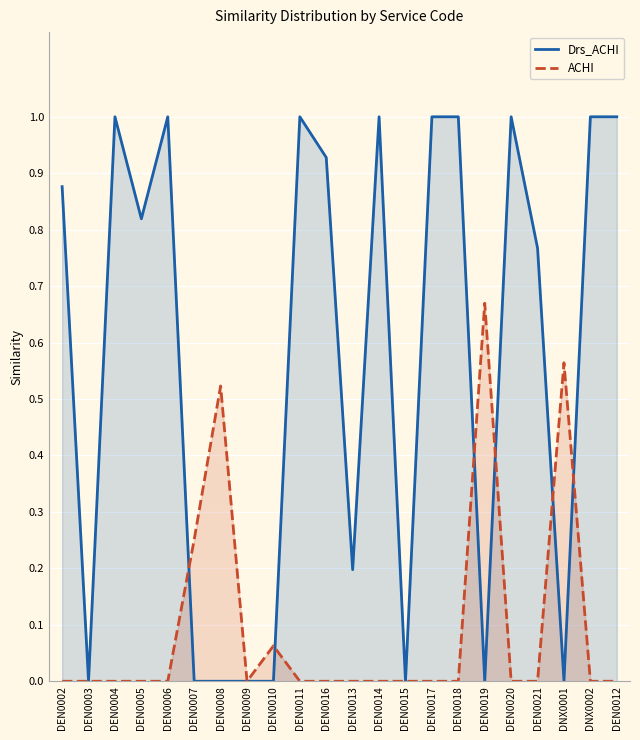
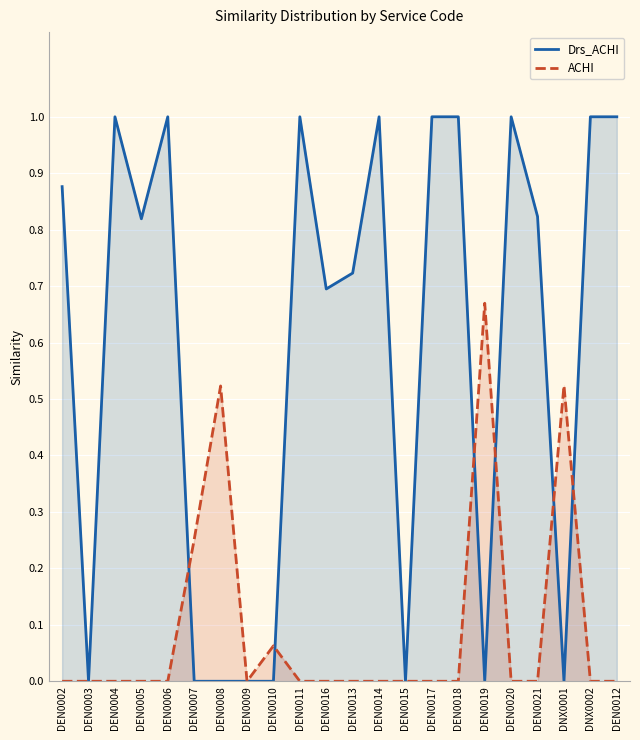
  {
    "Drs_ACHI": {
      "DEN0002": 0.88,
      "DEN0004": 1.00,
      "DEN0005": 0.82,
      "DEN0006": 1.00,
      "DEN0007": 0.00,
      "DEN0008": 0.00,
      "DEN0010": 0.00,
      "DEN0011": 1.00,
-     "DEN0016": 0.93,
-     "DEN0013": 0.20,
+     "DEN0016": 0.69,
+     "DEN0013": 0.72,
      "DEN0014": 1.00,
      "DEN0017": 1.00,
      "DEN0018": 1.00,
      "DEN0019": 0.00,
      "DEN0020": 1.00,
-     "DEN0021": 0.77,
+     "DEN0021": 0.82,
      "DNX0001": 0.00,
      "DNX0002": 1.00,
      "DEN0012": 1.00
    },
    "ACHI": {
      "DEN0002": 0.00,
      "DEN0004": 0.00,
      "DEN0005": 0.00,
      "DEN0006": 0.00,
      "DEN0007": 0.25,
      "DEN0008": 0.52,
      "DEN0010": 0.06,
      "DEN0011": 0.00,
      "DEN0016": 0.00,
      "DEN0013": 0.00,
      "DEN0014": 0.00,
      "DEN0017": 0.00,
      "DEN0018": 0.00,
      "DEN0019": 0.67,
      "DEN0020": 0.00,
      "DEN0021": 0.00,
-     "DNX0001": 0.56,
+     "DNX0001": 0.52,
      "DNX0002": 0.00,
      "DEN0012": 0.00
    }
  }
